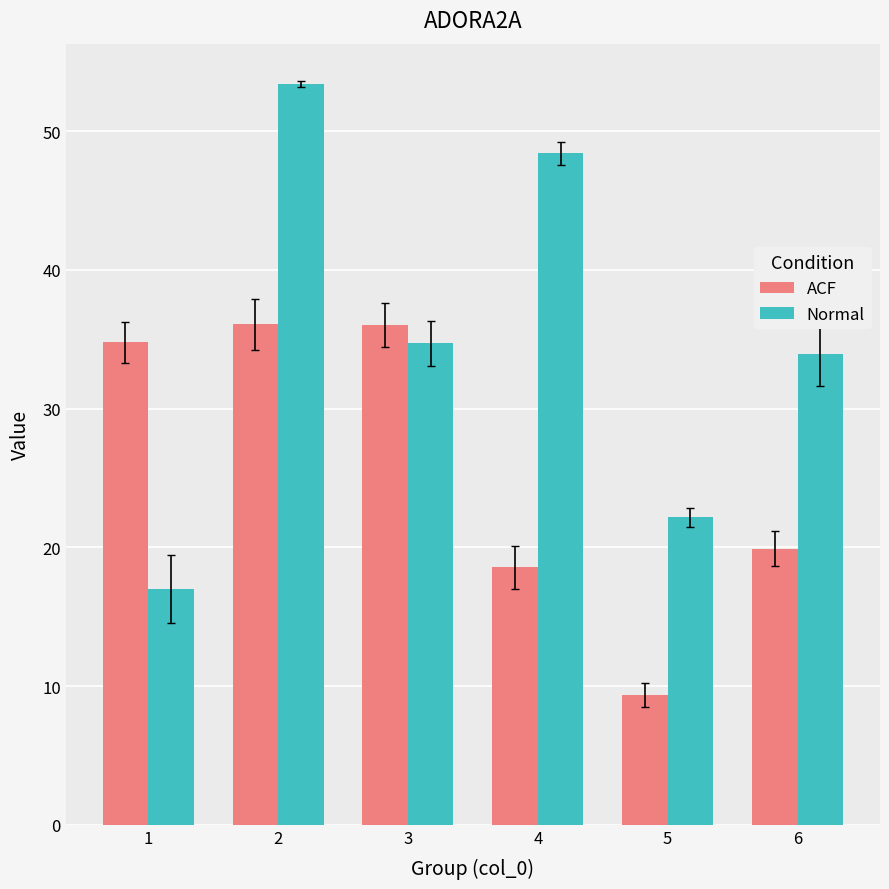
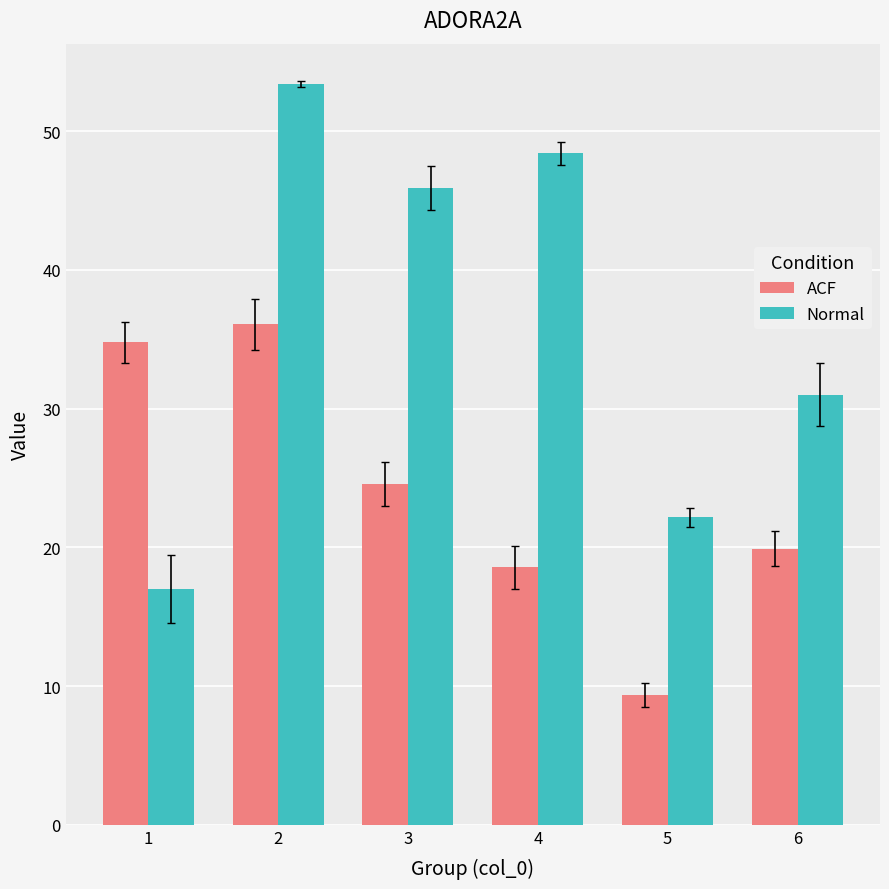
  {
    "ACF": {
      "1": 34.8,
      "2": 36.1,
-     "3": 36.0,
+     "3": 24.6,
      "4": 18.6,
      "5": 9.3,
      "6": 19.9
    },
    "Normal": {
      "1": 17.0,
      "2": 53.4,
-     "3": 34.7,
+     "3": 45.9,
      "4": 48.4,
      "5": 22.2,
-     "6": 33.9
+     "6": 31.0
    }
  }
